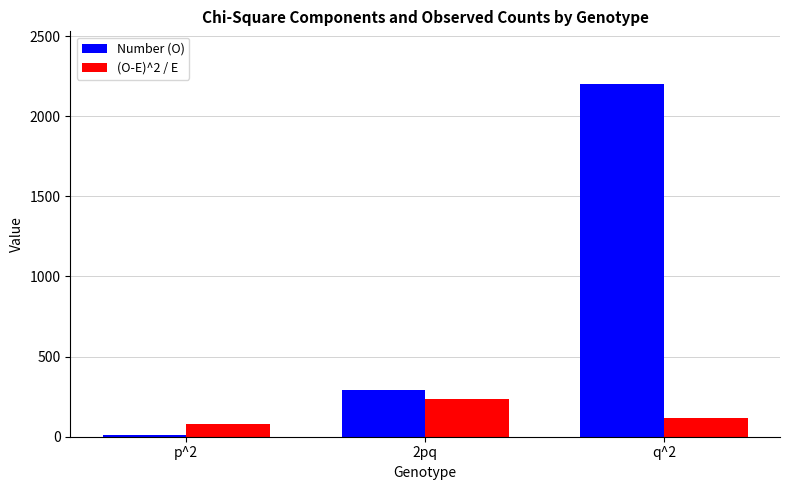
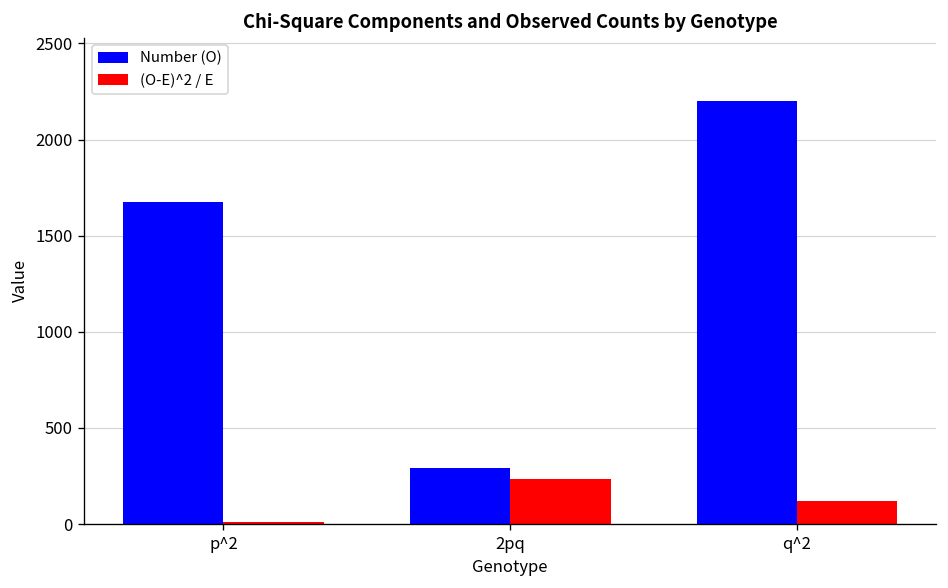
  {
    "Number (O)": {
-     "p^2": 10,
+     "p^2": 1670,
      "2pq": 290,
      "q^2": 2200
    },
    "(O-E)^2 / E": {
-     "p^2": 80,
+     "p^2": 10,
      "2pq": 230,
      "q^2": 120
    }
  }
